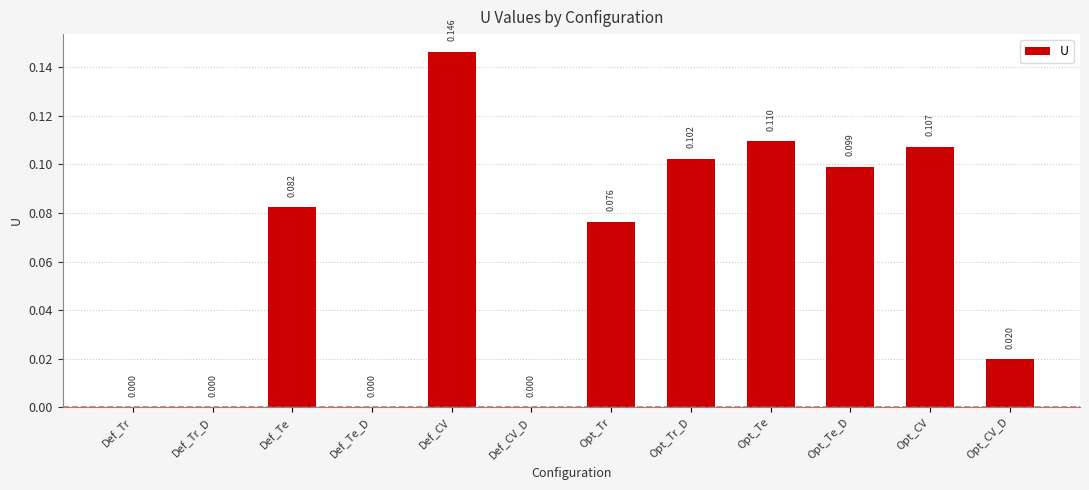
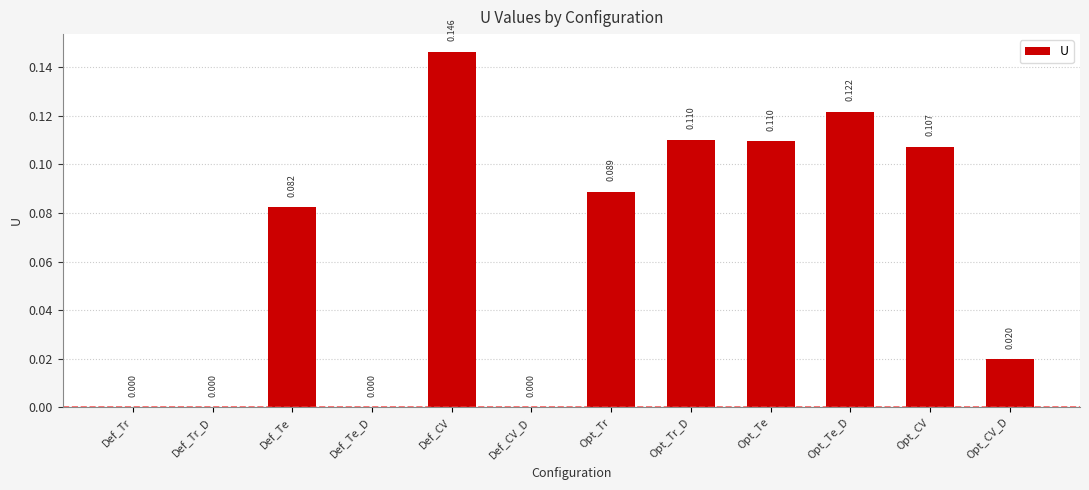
  {
    "Def_Tr": 0.000,
    "Def_Tr_D": 0.000,
    "Def_Te": 0.082,
    "Def_Te_D": 0.000,
    "Def_CV": 0.146,
    "Def_CV_D": 0.000,
-   "Opt_Tr": 0.076,
-   "Opt_Tr_D": 0.102,
+   "Opt_Tr": 0.089,
+   "Opt_Tr_D": 0.110,
    "Opt_Te": 0.110,
-   "Opt_Te_D": 0.099,
+   "Opt_Te_D": 0.122,
    "Opt_CV": 0.107,
    "Opt_CV_D": 0.020
  }
